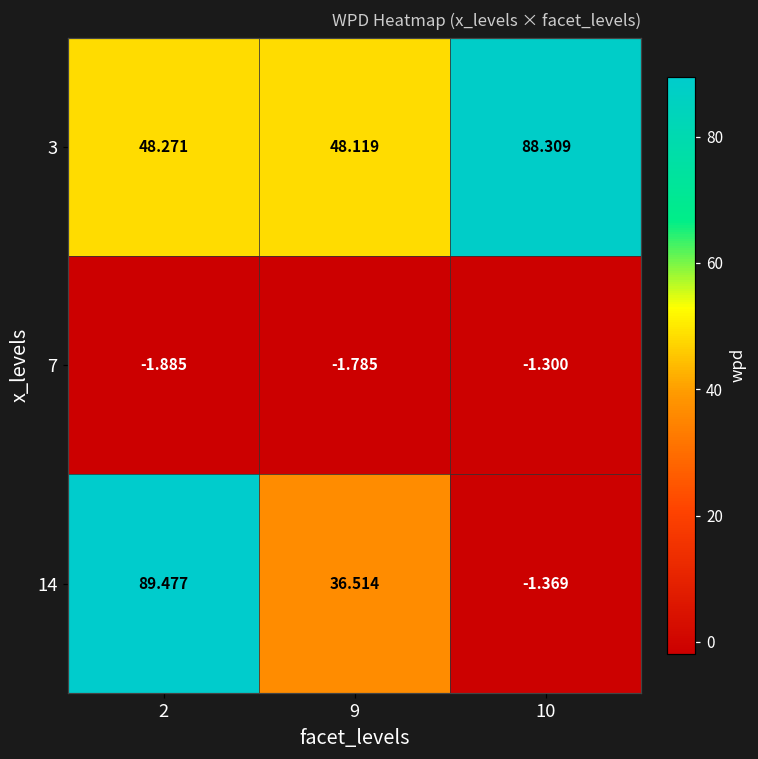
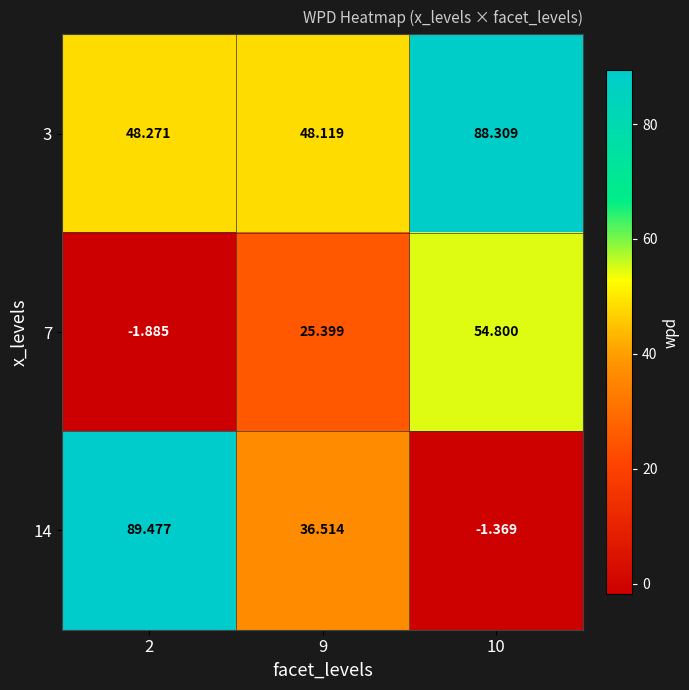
  {
    "3": {
      "2": 48.271,
      "9": 48.119,
      "10": 88.309
    },
    "7": {
      "2": -1.885,
-     "9": -1.785,
-     "10": -1.300
+     "9": 25.399,
+     "10": 54.800
    },
    "14": {
      "2": 89.477,
      "9": 36.514,
      "10": -1.369
    }
  }
